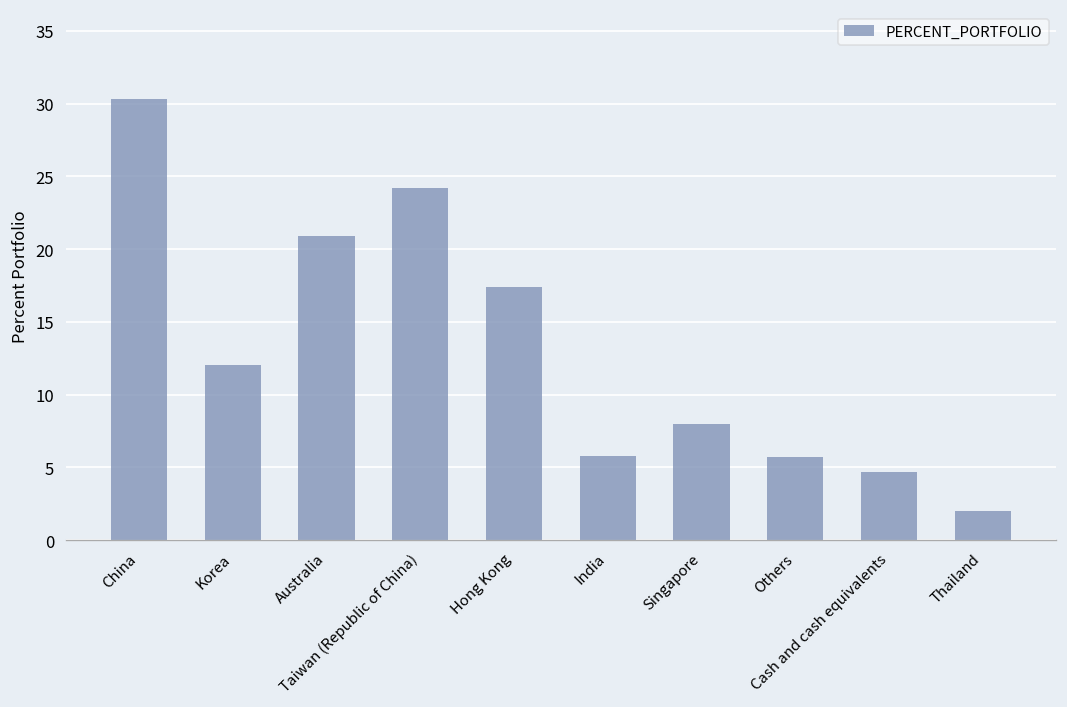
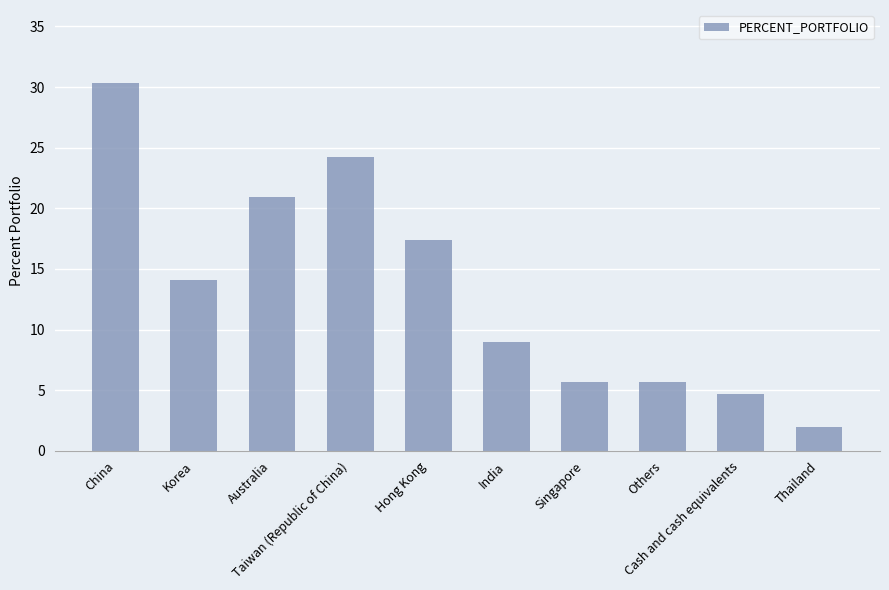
  {
    "China": 30.3,
-   "Korea": 12.0,
+   "Korea": 14.1,
    "Australia": 20.9,
    "Taiwan (Republic of China)": 24.2,
    "Hong Kong": 17.4,
-   "India": 5.8,
-   "Singapore": 8.0,
+   "India": 9.0,
+   "Singapore": 5.7,
    "Others": 5.7,
    "Cash and cash equivalents": 4.7,
    "Thailand": 2.0
  }
